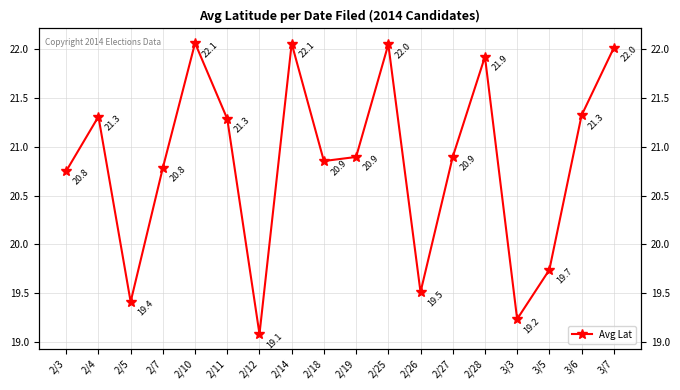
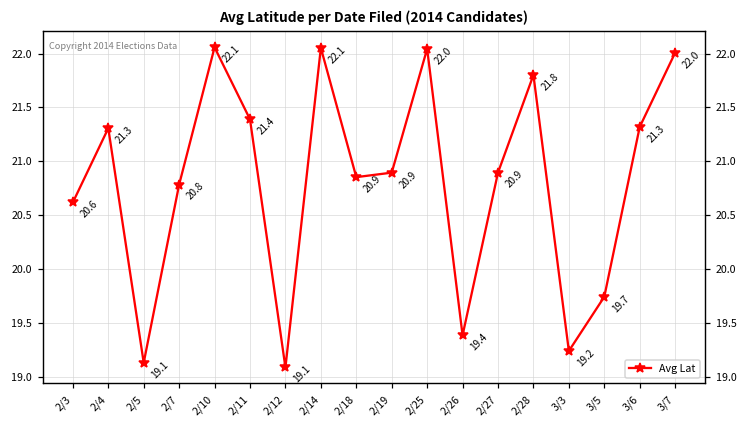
  {
-   "2/3": 20.8,
+   "2/3": 20.6,
    "2/4": 21.3,
-   "2/5": 19.4,
+   "2/5": 19.1,
    "2/7": 20.8,
    "2/10": 22.1,
-   "2/11": 21.3,
+   "2/11": 21.4,
    "2/12": 19.1,
    "2/14": 22.1,
    "2/18": 20.9,
    "2/19": 20.9,
    "2/25": 22.0,
-   "2/26": 19.5,
+   "2/26": 19.4,
    "2/27": 20.9,
-   "2/28": 21.9,
+   "2/28": 21.8,
    "3/3": 19.2,
    "3/5": 19.7,
    "3/6": 21.3,
    "3/7": 22.0
  }
